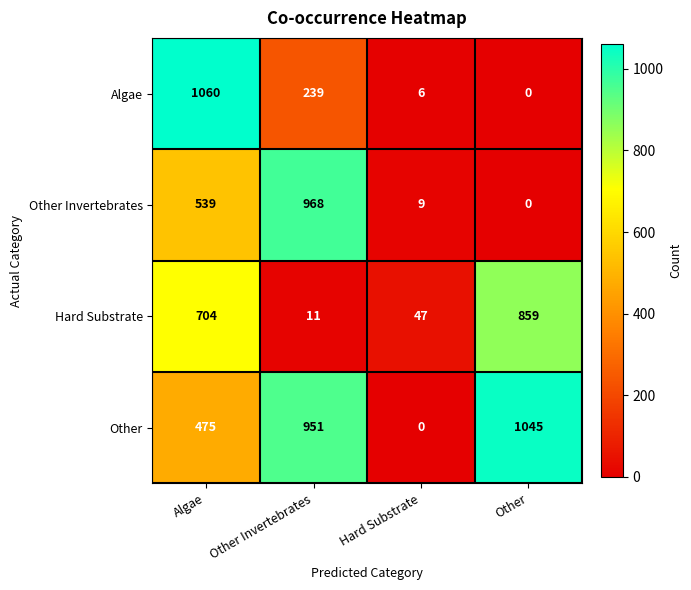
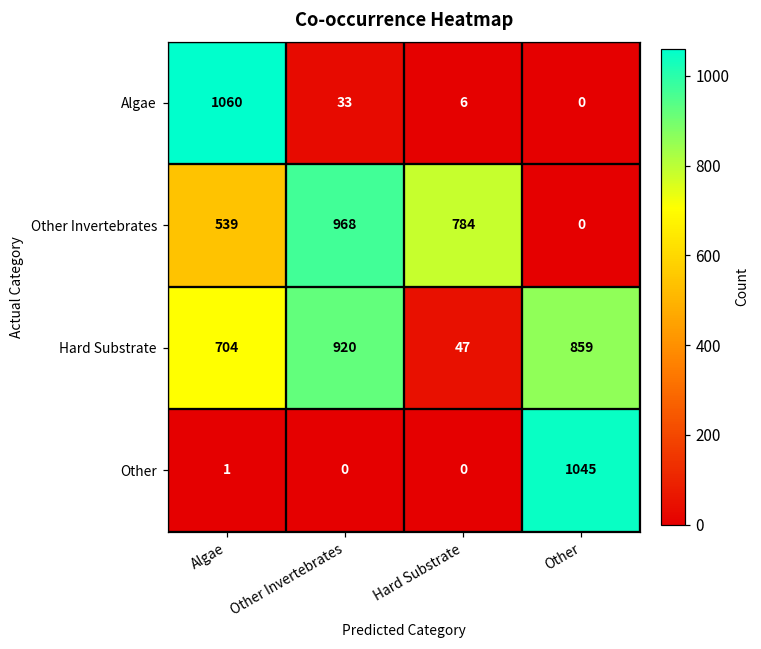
  {
    "Algae": {
      "Algae": 1060,
-     "Other Invertebrates": 239,
+     "Other Invertebrates": 33,
      "Hard Substrate": 6,
      "Other": 0
    },
    "Other Invertebrates": {
      "Algae": 539,
      "Other Invertebrates": 968,
-     "Hard Substrate": 9,
+     "Hard Substrate": 784,
      "Other": 0
    },
    "Hard Substrate": {
      "Algae": 704,
-     "Other Invertebrates": 11,
+     "Other Invertebrates": 920,
      "Hard Substrate": 47,
      "Other": 859
    },
    "Other": {
-     "Algae": 475,
-     "Other Invertebrates": 951,
+     "Algae": 1,
+     "Other Invertebrates": 0,
      "Hard Substrate": 0,
      "Other": 1045
    }
  }
